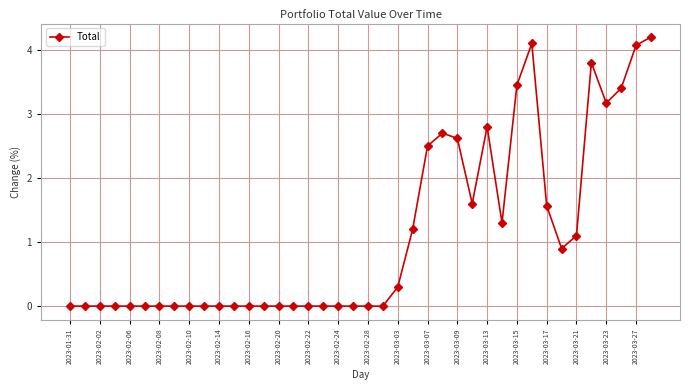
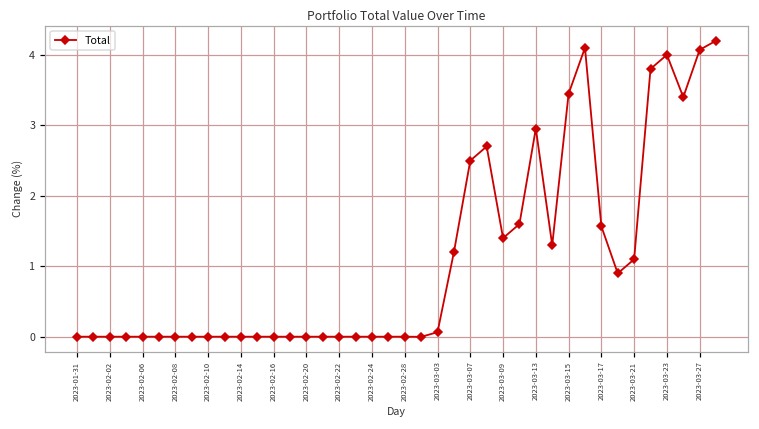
  {
    "2023-01-31": 0.0,
    "2023-02-02": 0.0,
    "2023-02-06": 0.0,
    "2023-02-08": 0.0,
    "2023-02-10": 0.0,
    "2023-02-14": 0.0,
    "2023-02-16": 0.0,
    "2023-02-20": 0.0,
    "2023-02-22": 0.0,
    "2023-02-24": 0.0,
    "2023-02-28": 0.0,
-   "2023-03-03": 0.3,
+   "2023-03-03": 0.1,
    "2023-03-07": 2.5,
-   "2023-03-09": 2.6,
-   "2023-03-13": 2.8,
+   "2023-03-09": 1.4,
+   "2023-03-13": 3.0,
    "2023-03-15": 3.4,
    "2023-03-17": 1.6,
    "2023-03-21": 1.1,
-   "2023-03-23": 3.2,
+   "2023-03-23": 4.0,
    "2023-03-27": 4.1
  }
